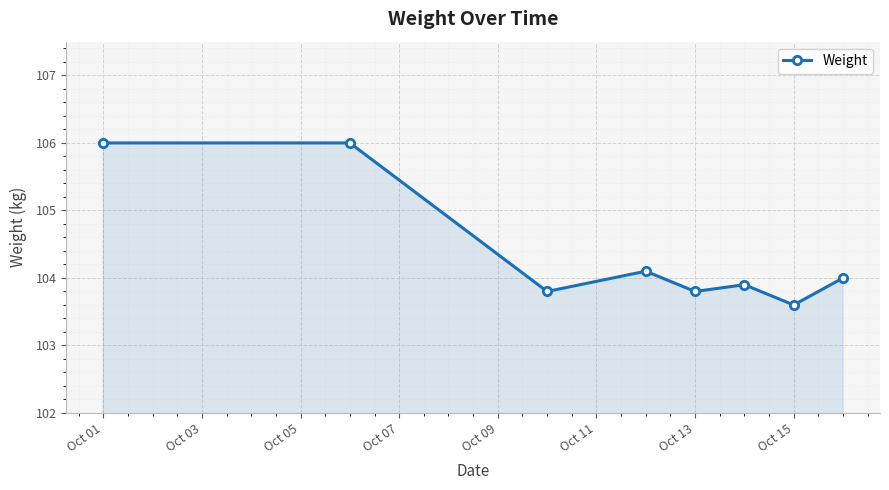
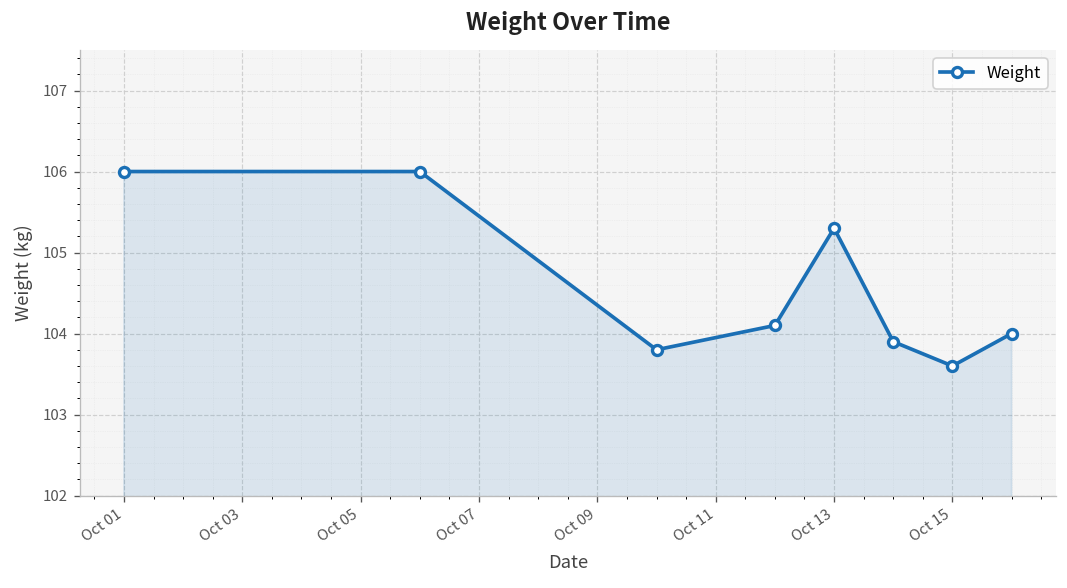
  {
    "Oct 01": 106.0,
-   "Oct 13": 103.8,
+   "Oct 13": 105.3,
    "Oct 15": 103.6
  }
